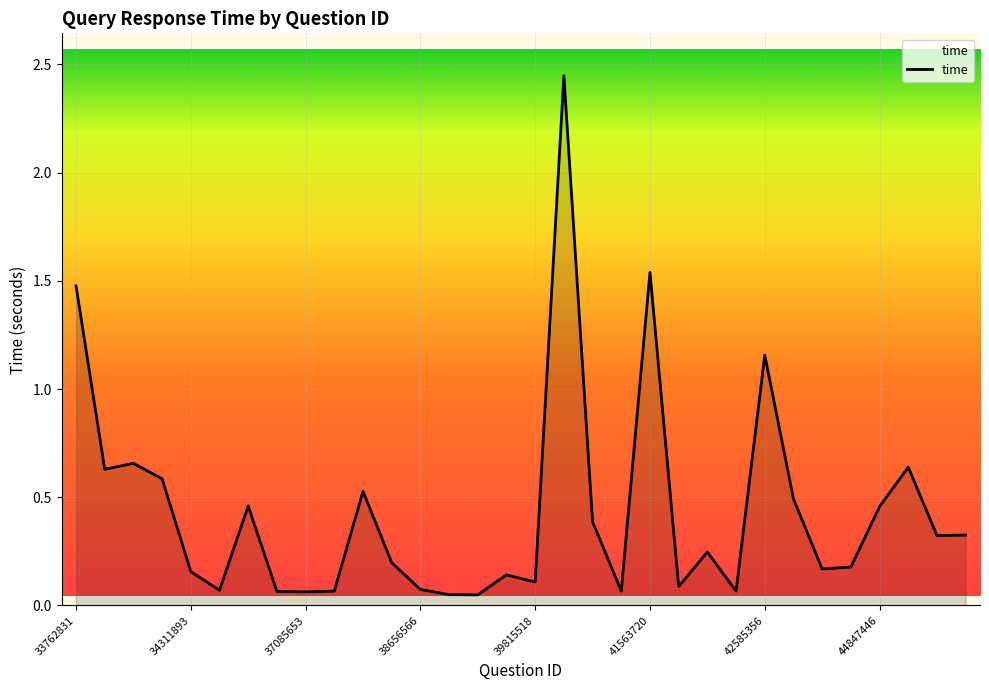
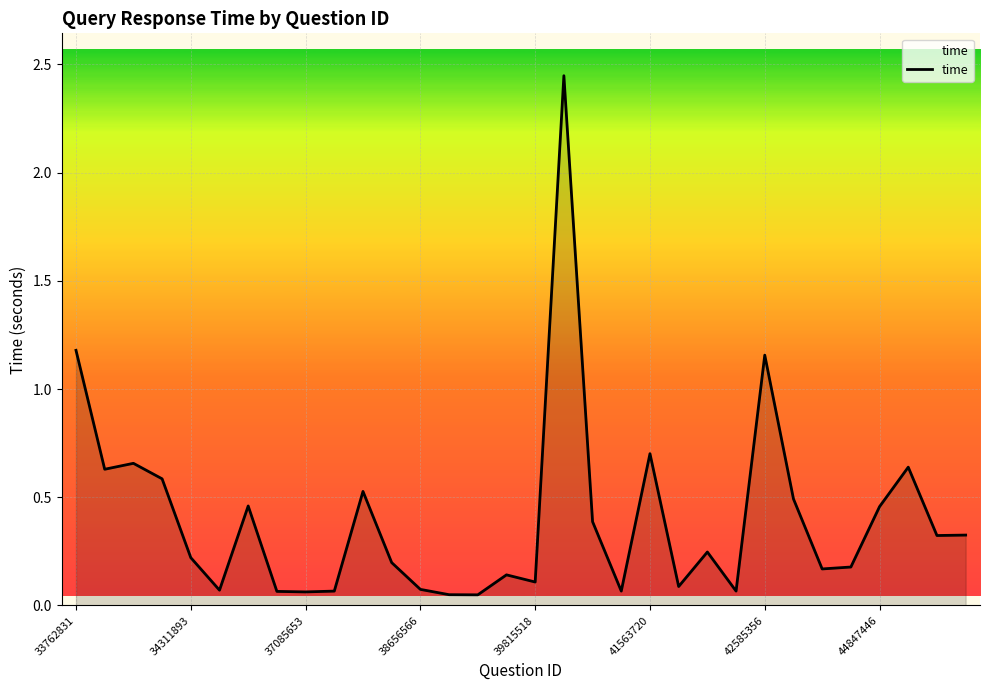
  {
-   "33762831": 1.48,
-   "34311893": 0.16,
+   "33762831": 1.18,
+   "34311893": 0.22,
    "37085653": 0.06,
    "38656566": 0.07,
    "39815518": 0.11,
-   "41563720": 1.54,
+   "41563720": 0.70,
    "42585356": 1.16,
    "44847446": 0.46
  }
